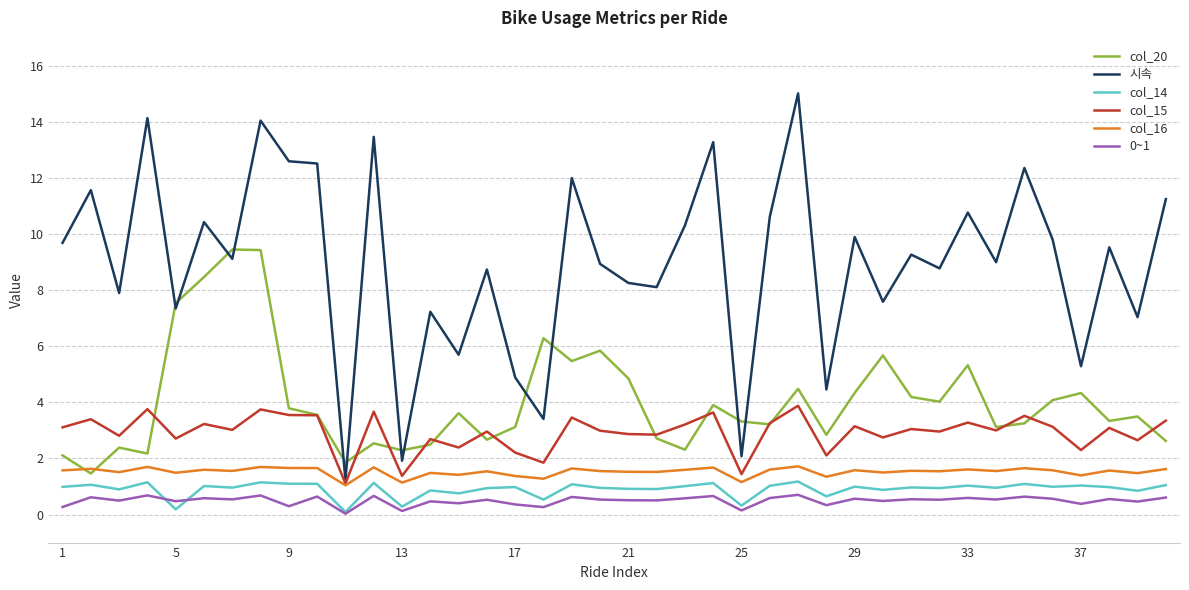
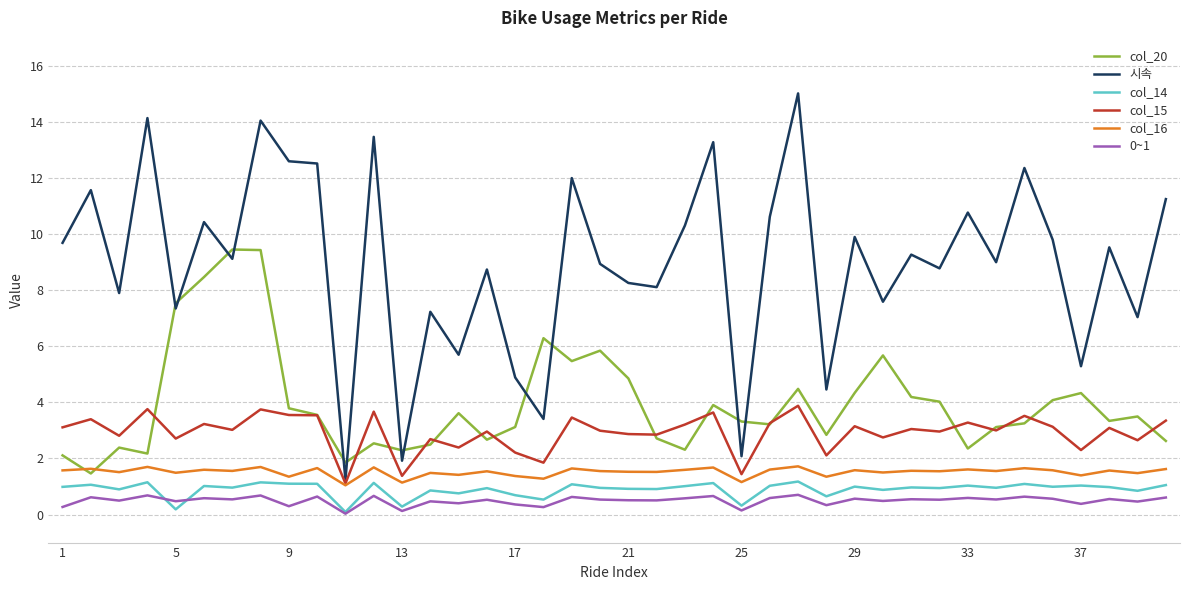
  {
    "col_20": {
      "1": 2.1,
      "5": 7.5,
      "9": 3.8,
      "13": 2.3,
      "17": 3.1,
      "21": 4.9,
      "25": 3.3,
      "29": 4.3,
-     "33": 5.3,
+     "33": 2.4,
      "37": 4.3
    },
    "시속": {
      "1": 9.7,
      "5": 7.4,
      "9": 12.6,
      "13": 1.9,
      "17": 4.9,
      "21": 8.3,
      "25": 2.1,
      "29": 9.9,
      "33": 10.8,
      "37": 5.3
    },
    "col_14": {
      "1": 1.0,
      "5": 0.2,
      "9": 1.1,
      "13": 0.3,
-     "17": 1.0,
+     "17": 0.7,
      "21": 0.9,
      "25": 0.3,
      "29": 1.0,
      "33": 1.0,
      "37": 1.0
    },
    "col_15": {
      "1": 3.1,
      "5": 2.7,
      "9": 3.6,
      "13": 1.4,
      "17": 2.2,
      "21": 2.9,
      "25": 1.4,
      "29": 3.2,
      "33": 3.3,
      "37": 2.3
    },
    "col_16": {
      "1": 1.6,
      "5": 1.5,
-     "9": 1.7,
+     "9": 1.4,
      "13": 1.1,
      "17": 1.4,
      "21": 1.5,
      "25": 1.2,
      "29": 1.6,
      "33": 1.6,
      "37": 1.4
    },
    "0~1": {
      "1": 0.3,
      "5": 0.5,
      "9": 0.3,
      "13": 0.1,
      "17": 0.4,
      "21": 0.5,
      "25": 0.1,
      "29": 0.6,
      "33": 0.6,
      "37": 0.4
    }
  }
